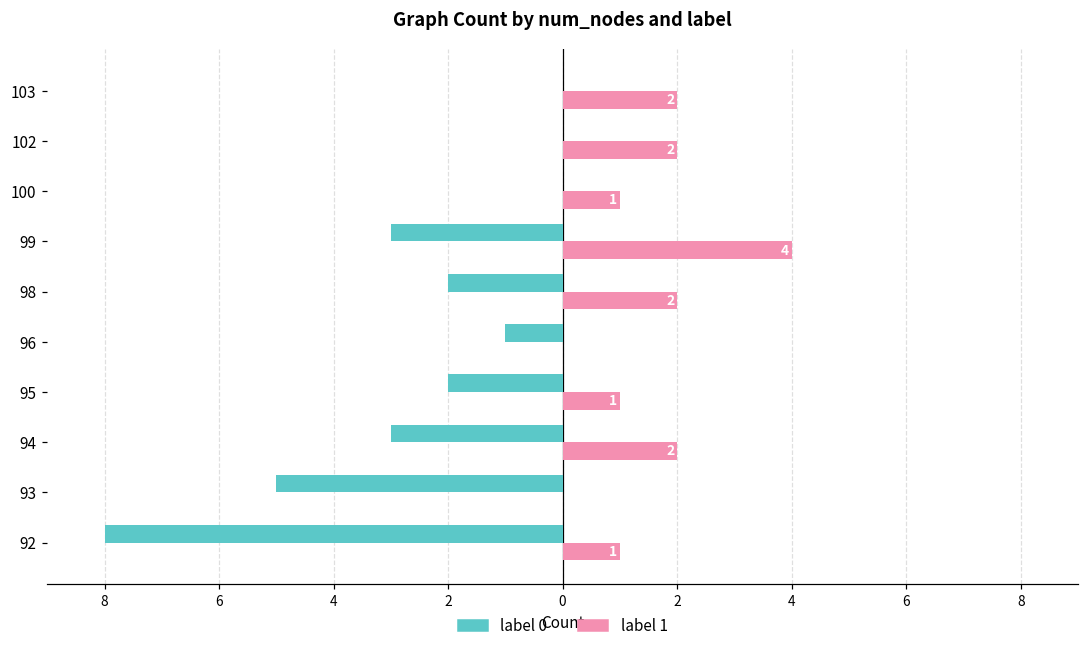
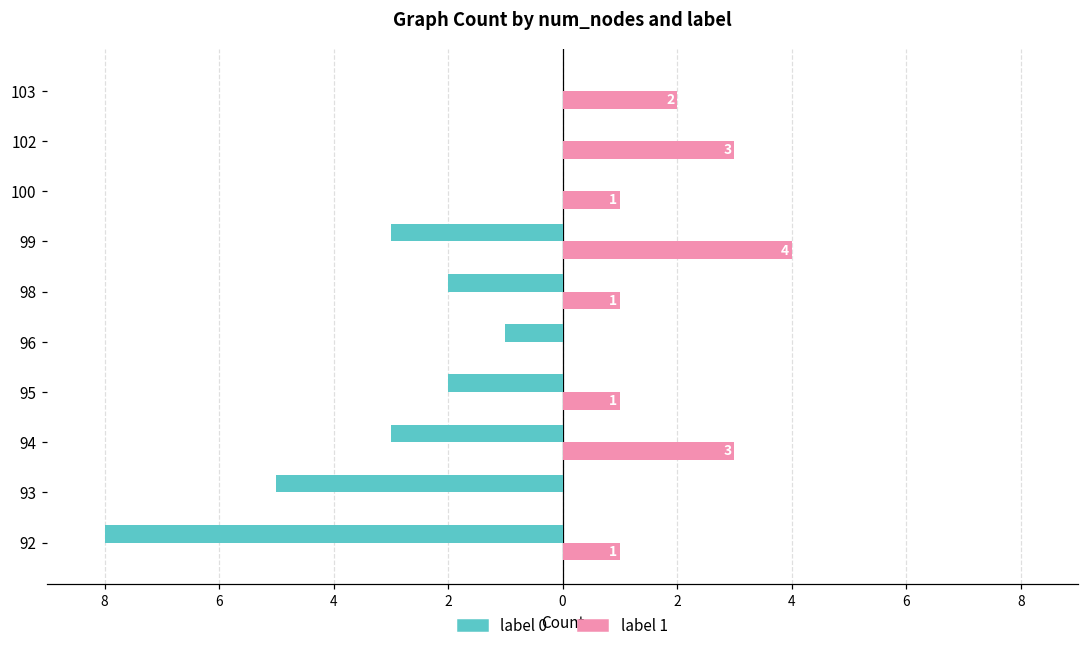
  {
    "label 1": {
      "103": 2,
-     "102": 2,
+     "102": 3,
      "100": 1,
      "99": 4,
-     "98": 2,
+     "98": 1,
      "95": 1,
-     "94": 2,
+     "94": 3,
      "92": 1
    }
  }
